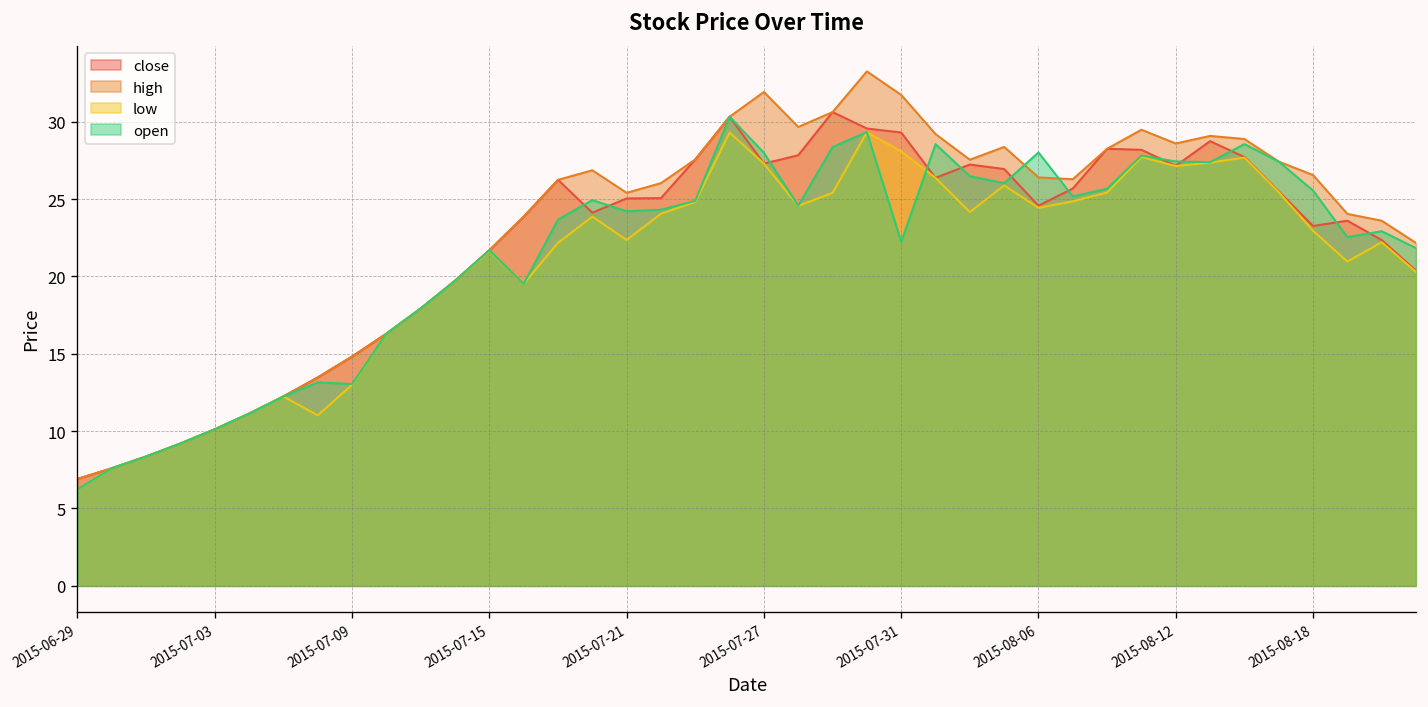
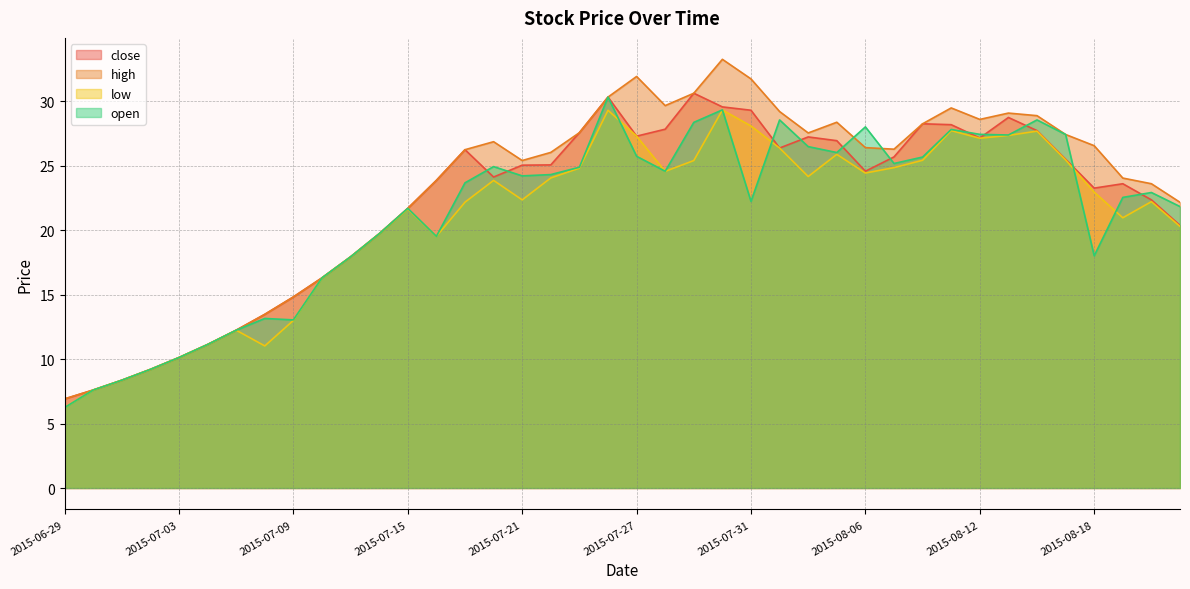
  {
    "open": {
      "2015-07-21": 24.2,
-     "2015-07-27": 28.0,
+     "2015-07-27": 25.7,
      "2015-07-31": 22.2,
      "2015-08-06": 28.0,
      "2015-08-12": 27.4,
-     "2015-08-18": 25.6
+     "2015-08-18": 18.0
    }
  }
